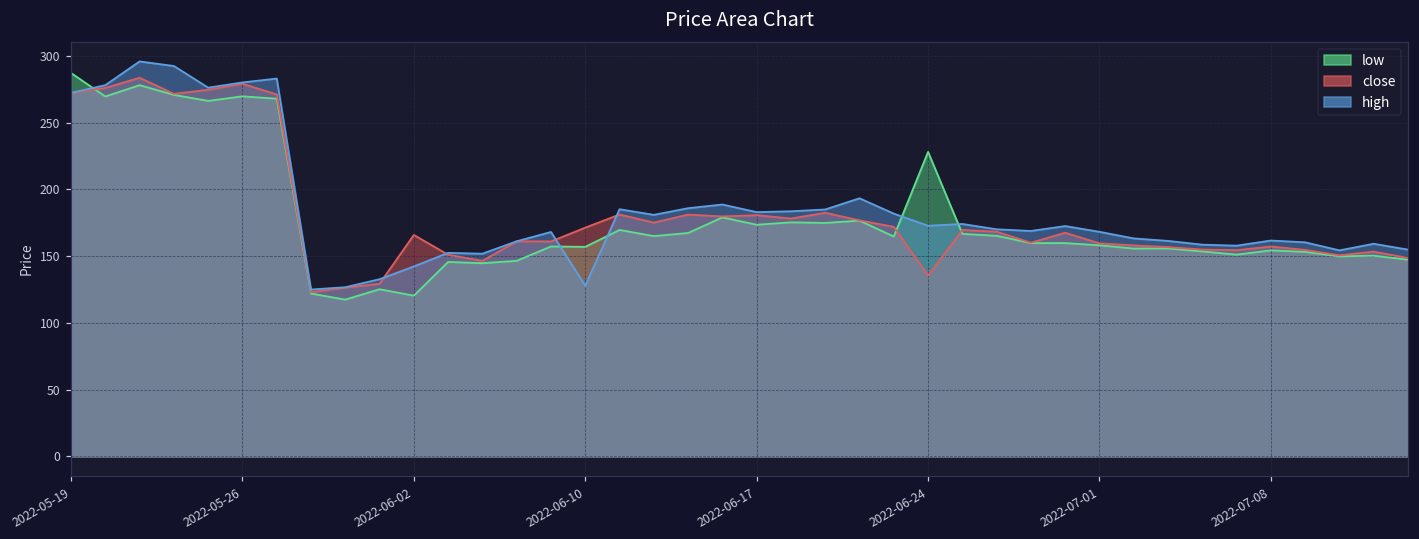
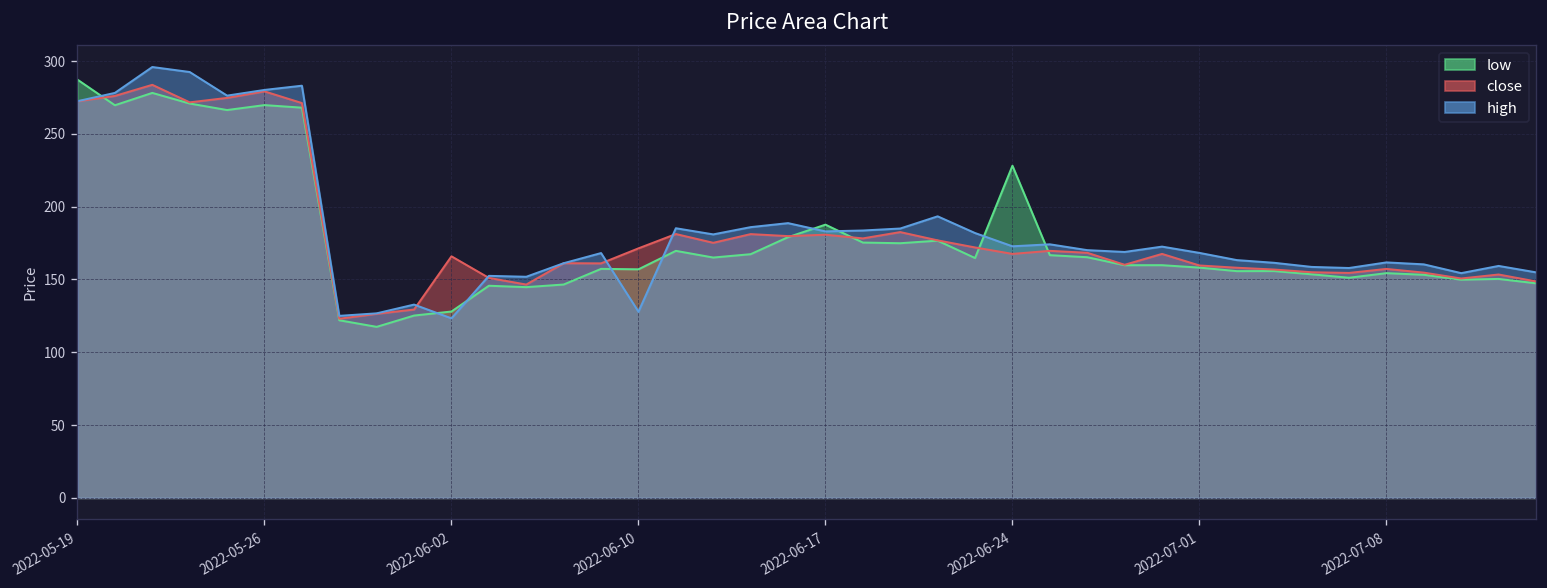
  {
    "low": {
      "2022-05-19": 287,
      "2022-05-26": 270,
-     "2022-06-02": 120,
+     "2022-06-02": 128,
      "2022-06-10": 157,
-     "2022-06-17": 174,
+     "2022-06-17": 188,
      "2022-06-24": 228,
      "2022-07-08": 154
    },
    "close": {
      "2022-06-02": 166,
      "2022-06-10": 171,
      "2022-06-17": 181,
-     "2022-06-24": 136,
+     "2022-06-24": 168,
      "2022-07-08": 157
    },
    "high": {
-     "2022-06-02": 142,
+     "2022-06-02": 123,
      "2022-06-10": 128,
      "2022-06-17": 183,
      "2022-06-24": 173,
      "2022-07-01": 168,
      "2022-07-08": 162
    }
  }
